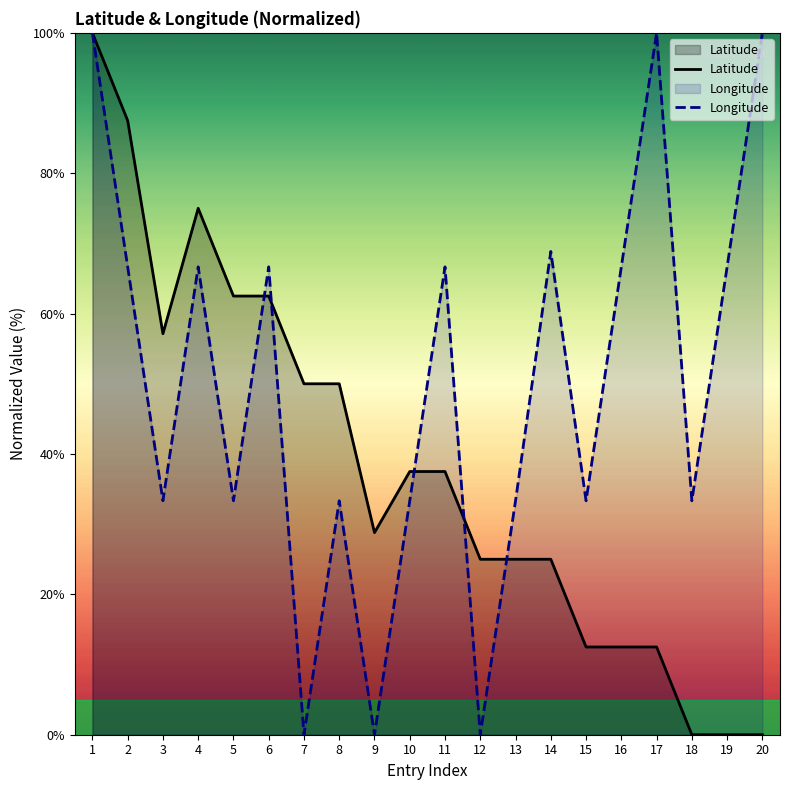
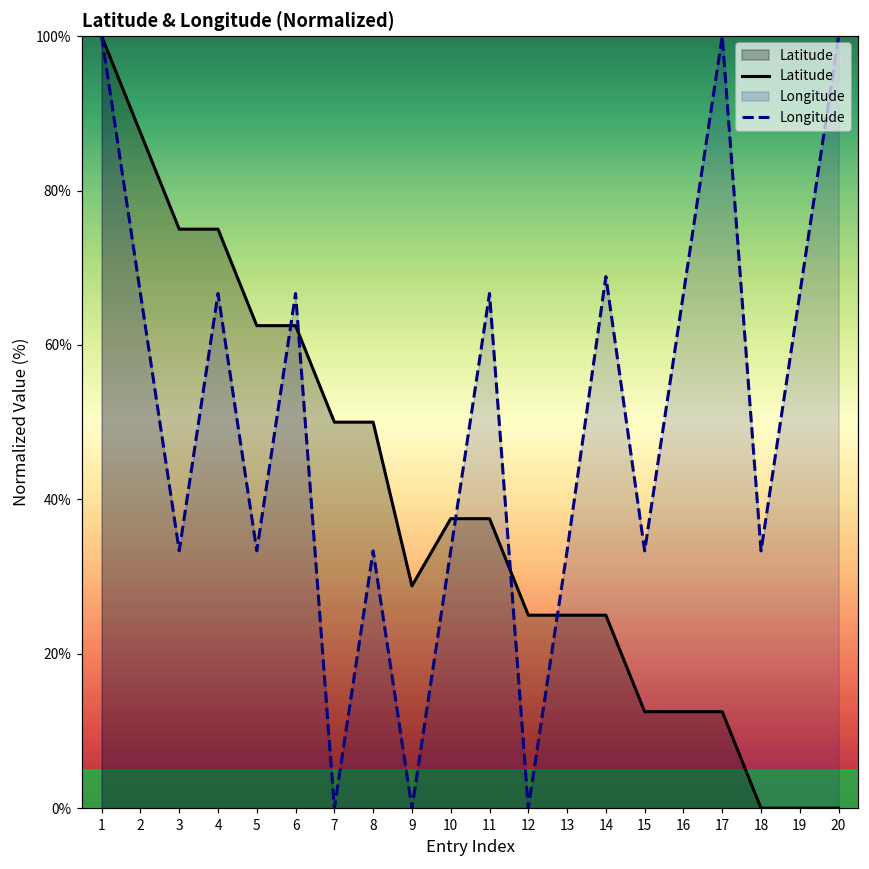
  {
    "Latitude": {
      "2": "88%",
-     "3": "57%",
+     "3": "75%",
      "4": "75%",
      "5": "63%",
      "6": "63%",
      "7": "50%",
      "8": "50%",
      "9": "29%",
      "10": "38%",
      "11": "38%",
      "12": "25%",
      "13": "25%",
      "14": "25%",
      "15": "13%",
      "16": "13%",
      "17": "13%"
    },
    "Longitude": {
      "2": "67%",
      "3": "33%",
      "4": "67%",
      "5": "33%",
      "6": "67%",
      "8": "33%",
      "10": "33%",
      "11": "67%",
      "13": "33%",
      "14": "69%",
      "15": "33%",
      "16": "67%",
      "17": "100%",
      "18": "33%",
      "19": "67%",
      "20": "100%"
    }
  }
